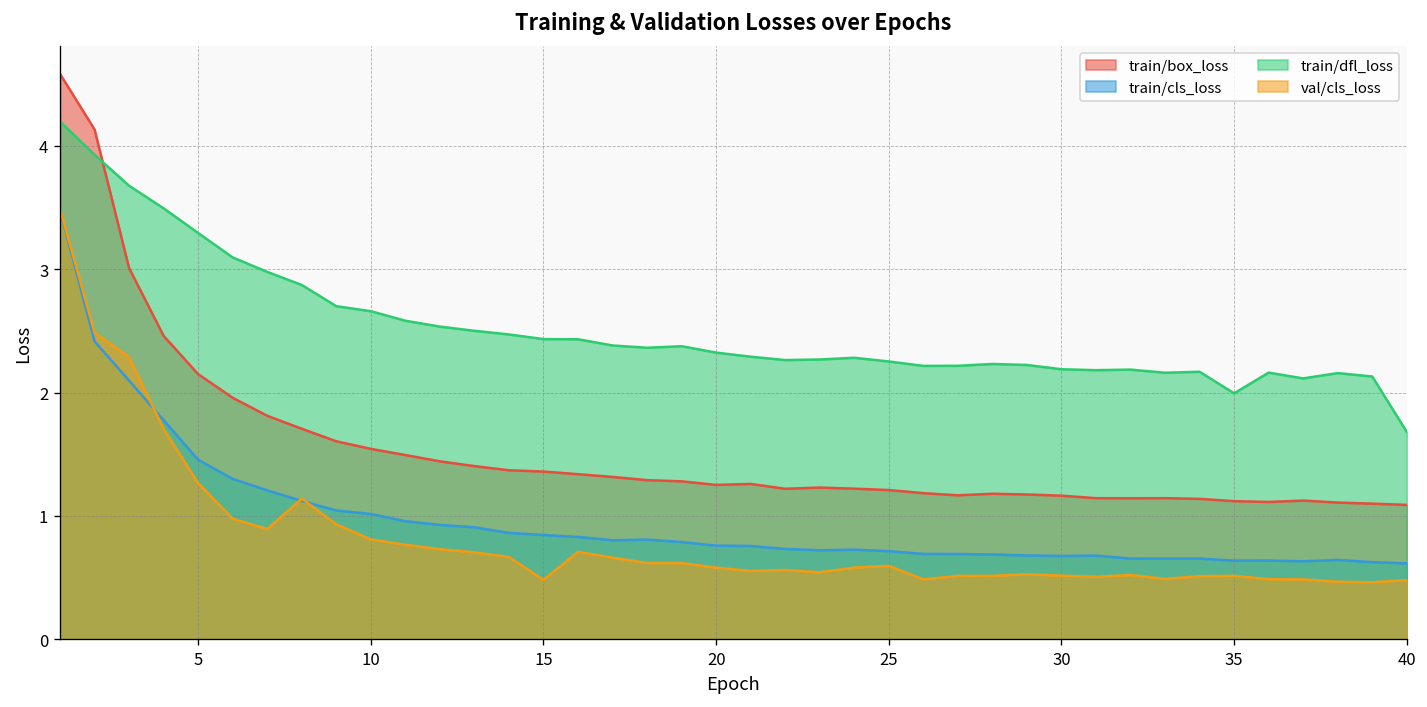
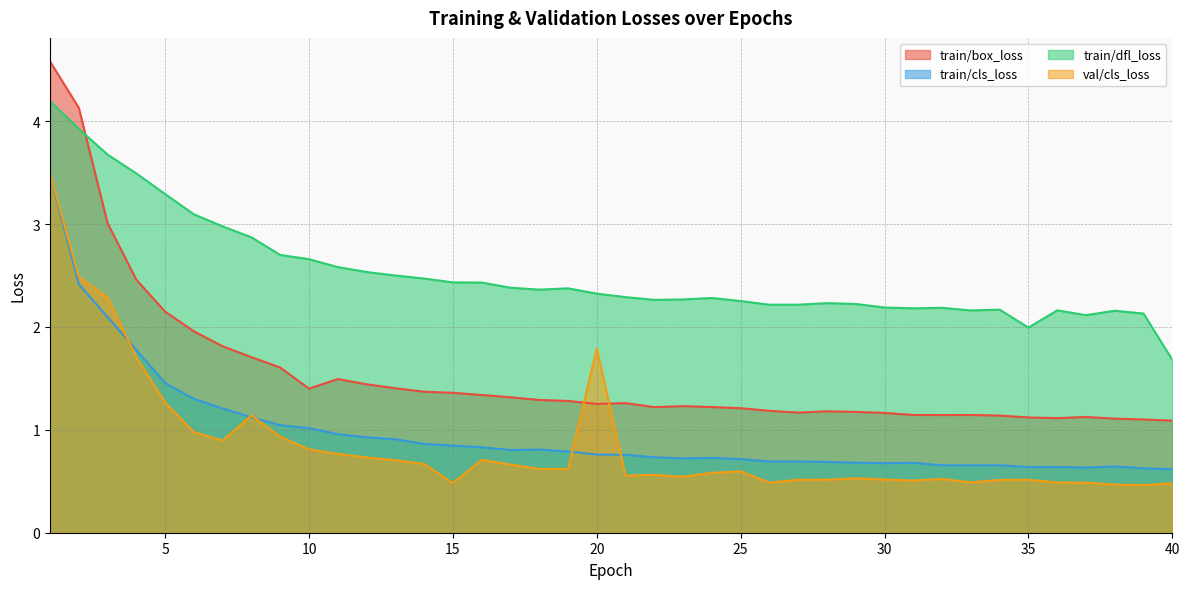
  {
    "train/box_loss": {
      "5": 2.15,
-     "10": 1.54,
+     "10": 1.40,
      "15": 1.36,
      "20": 1.25,
      "25": 1.21,
      "30": 1.16,
      "35": 1.12,
      "40": 1.09
    },
    "train/cls_loss": {
      "5": 1.45,
      "10": 1.02,
      "15": 0.85,
      "20": 0.76,
      "25": 0.72,
      "30": 0.68,
      "35": 0.64,
      "40": 0.62
    },
    "train/dfl_loss": {
      "5": 3.29,
      "10": 2.66,
      "15": 2.43,
      "20": 2.32,
      "25": 2.25,
      "30": 2.19,
      "35": 1.99,
      "40": 1.68
    },
    "val/cls_loss": {
      "5": 1.27,
      "10": 0.81,
      "15": 0.48,
-     "20": 0.58,
+     "20": 1.79,
      "25": 0.60,
      "30": 0.52,
      "35": 0.51,
      "40": 0.48
    }
  }
